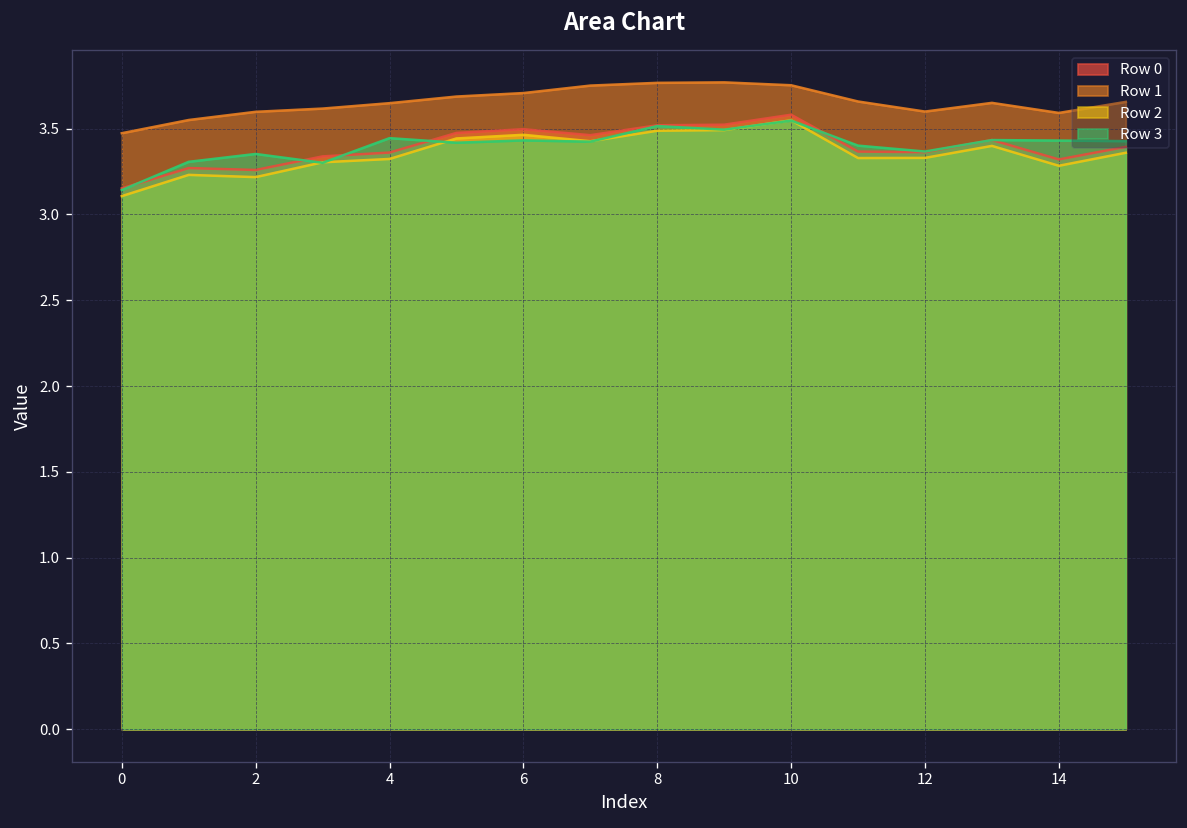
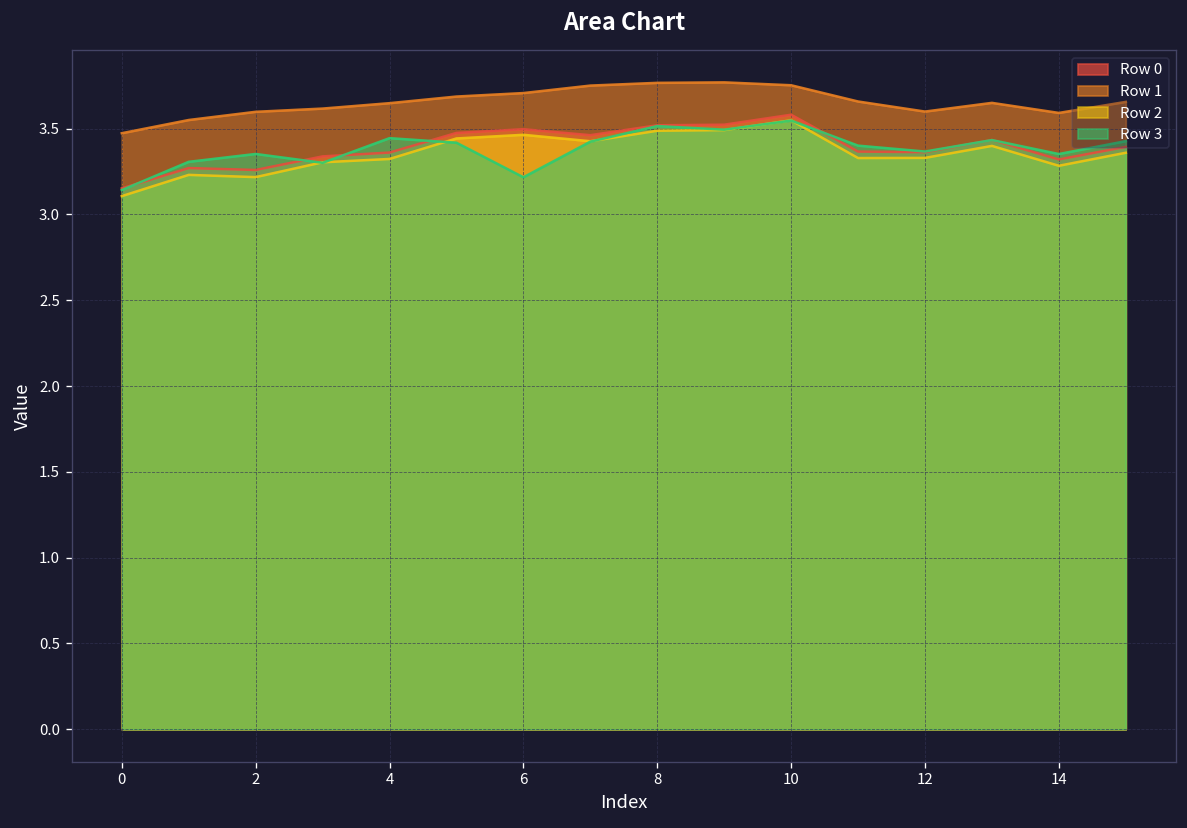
  {
    "Row 3": {
      "2": 3.35,
      "4": 3.44,
-     "6": 3.43,
-     "14": 3.43
+     "6": 3.22,
+     "14": 3.35
    }
  }
